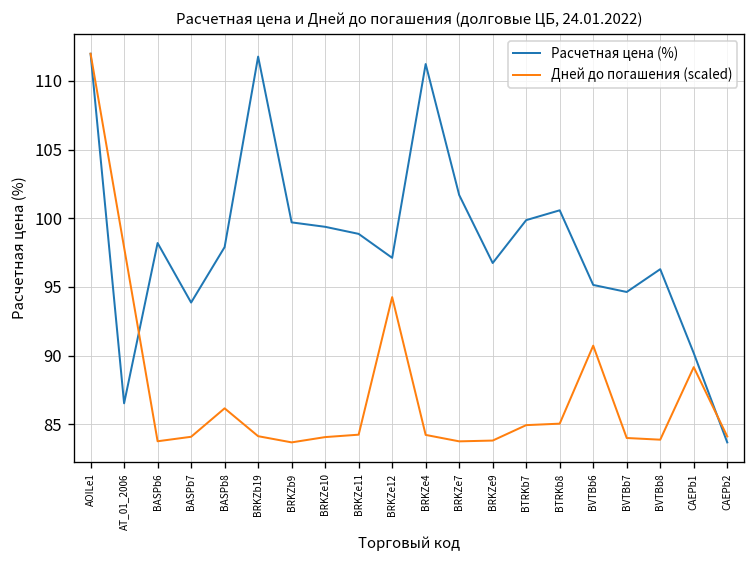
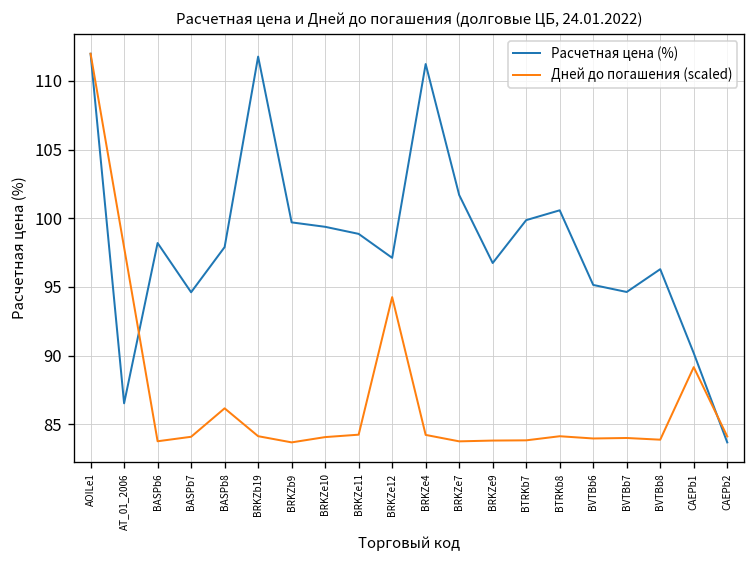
  {
    "Расчетная цена (%)": {
      "AT_01_2006": 86.5,
      "BASPb6": 98.2,
-     "BASPb7": 93.9,
+     "BASPb7": 94.6,
      "BASPb8": 97.9,
      "BRKZb19": 111.8,
      "BRKZb9": 99.7,
      "BRKZe10": 99.4,
      "BRKZe11": 98.9,
      "BRKZe12": 97.1,
      "BRKZe4": 111.2,
      "BRKZe7": 101.7,
      "BRKZe9": 96.7,
      "BTRKb7": 99.9,
      "BTRKb8": 100.6,
      "BVTBb6": 95.1,
      "BVTBb7": 94.6,
      "BVTBb8": 96.3,
      "CAEPb1": 90.2,
      "CAEPb2": 83.7
    },
    "Дней до погашения (scaled)": {
      "AT_01_2006": 97.9,
      "BASPb6": 83.8,
      "BASPb7": 84.1,
      "BASPb8": 86.2,
      "BRKZb19": 84.1,
      "BRKZb9": 83.7,
      "BRKZe10": 84.1,
      "BRKZe11": 84.2,
      "BRKZe12": 94.3,
      "BRKZe4": 84.2,
      "BRKZe7": 83.7,
      "BRKZe9": 83.8,
-     "BTRKb7": 84.9,
-     "BTRKb8": 85.0,
-     "BVTBb6": 90.7,
+     "BTRKb7": 83.8,
+     "BTRKb8": 84.1,
+     "BVTBb6": 84.0,
      "BVTBb7": 84.0,
      "BVTBb8": 83.9,
      "CAEPb1": 89.2,
      "CAEPb2": 84.1
    }
  }
